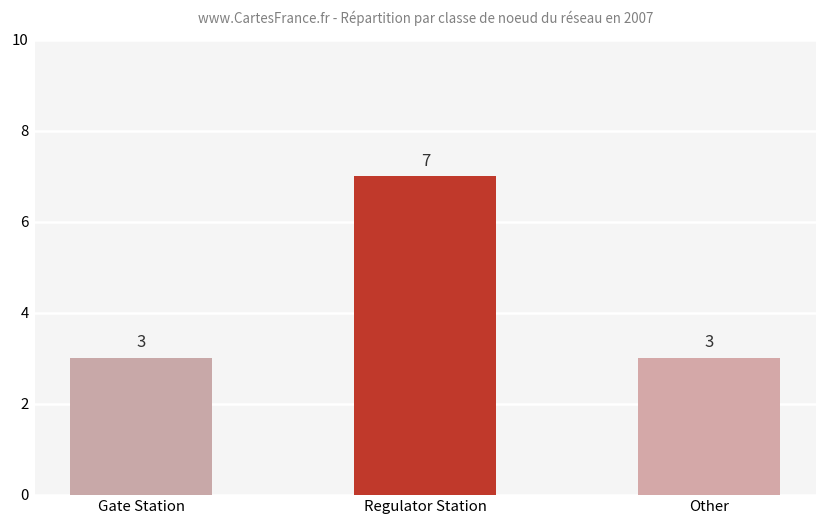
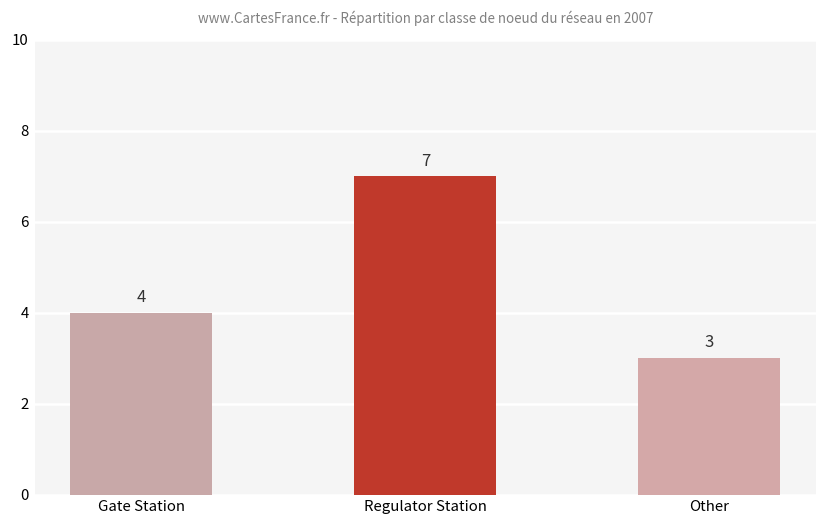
  {
-   "Gate Station": 3,
+   "Gate Station": 4,
    "Regulator Station": 7,
    "Other": 3
  }
